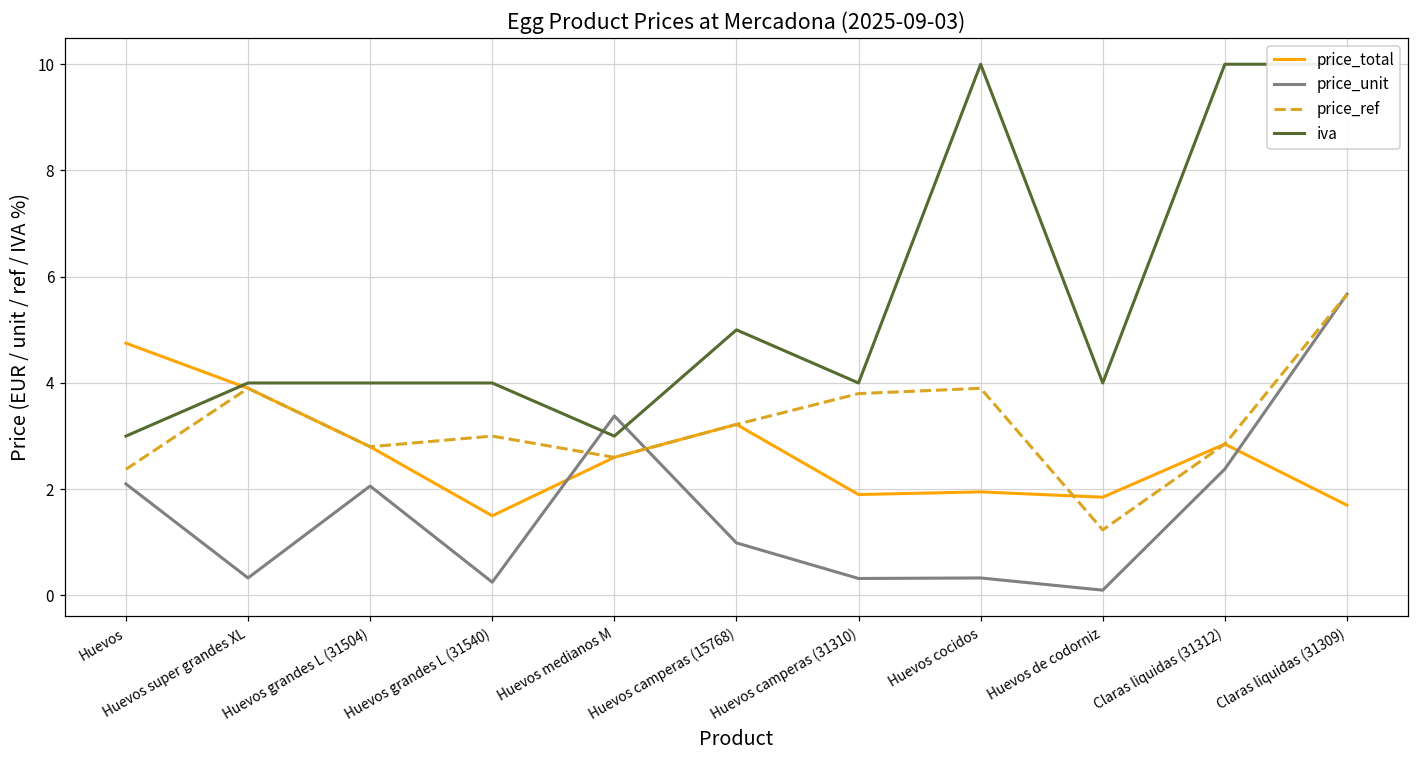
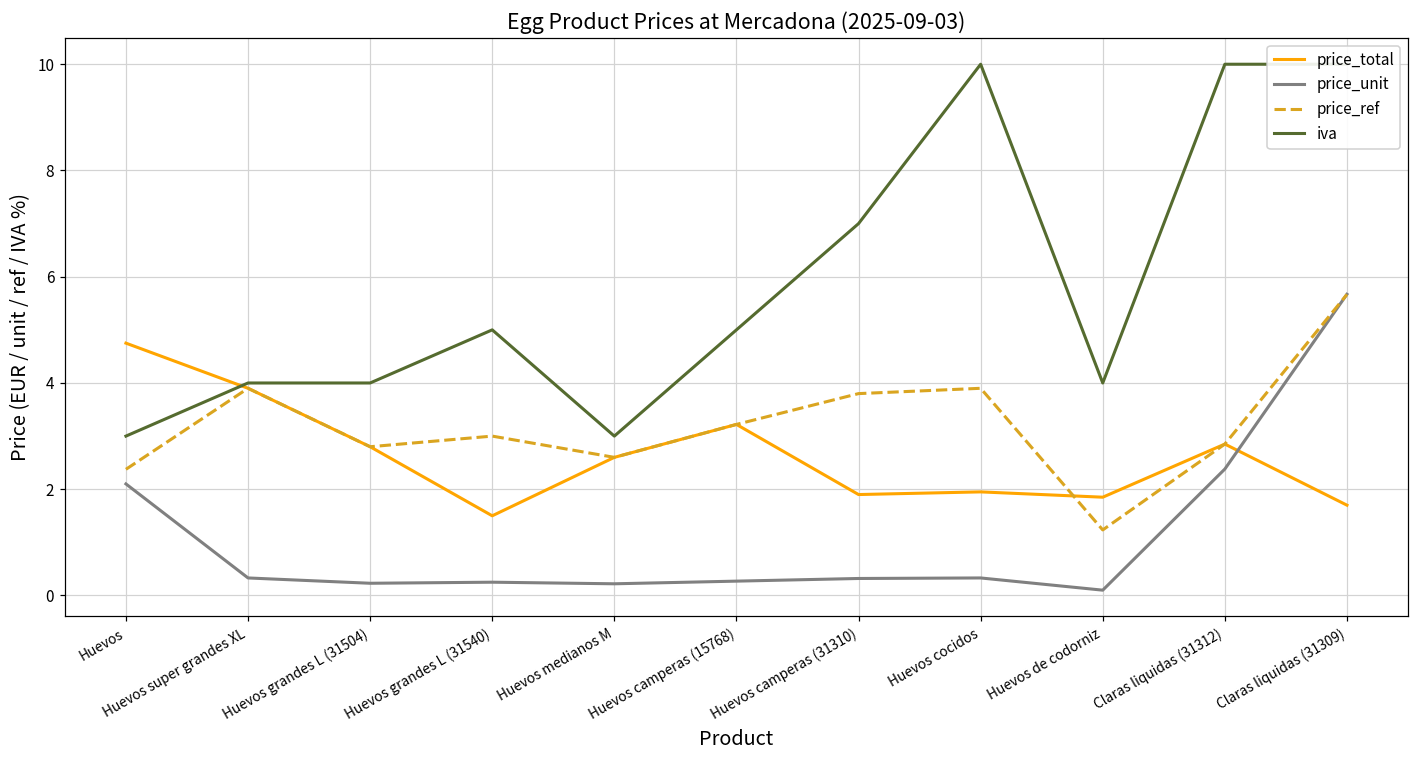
  {
    "price_unit": {
      "Huevos": 2.1,
      "Huevos super grandes XL": 0.3,
-     "Huevos grandes L (31504)": 2.1,
+     "Huevos grandes L (31504)": 0.2,
      "Huevos grandes L (31540)": 0.3,
-     "Huevos medianos M": 3.4,
-     "Huevos camperas (15768)": 1.0,
+     "Huevos medianos M": 0.2,
+     "Huevos camperas (15768)": 0.3,
      "Huevos camperas (31310)": 0.3,
      "Huevos cocidos": 0.3,
      "Huevos de codorniz": 0.1,
      "Claras liquidas (31312)": 2.4
    },
    "iva": {
      "Huevos": 3,
      "Huevos super grandes XL": 4,
      "Huevos grandes L (31504)": 4,
-     "Huevos grandes L (31540)": 4,
+     "Huevos grandes L (31540)": 5,
      "Huevos medianos M": 3,
      "Huevos camperas (15768)": 5,
-     "Huevos camperas (31310)": 4,
+     "Huevos camperas (31310)": 7,
      "Huevos cocidos": 10,
      "Huevos de codorniz": 4,
      "Claras liquidas (31312)": 10
    }
  }
